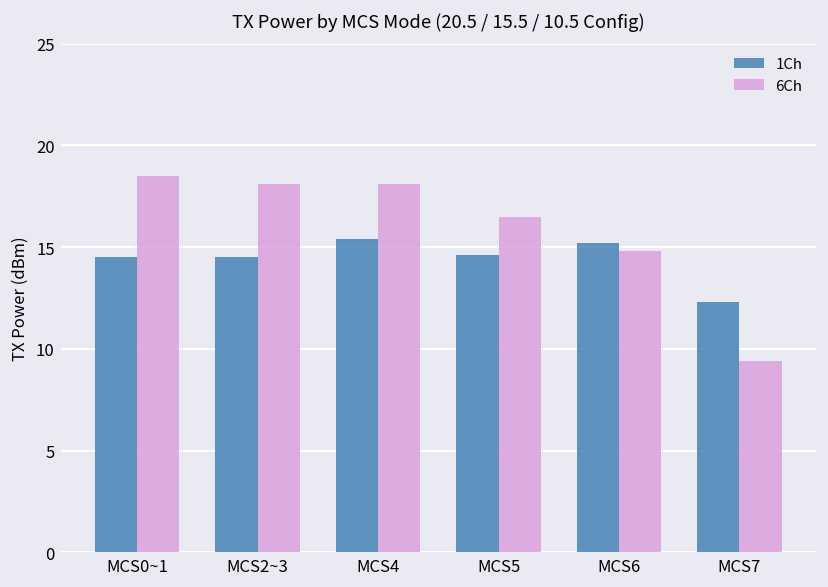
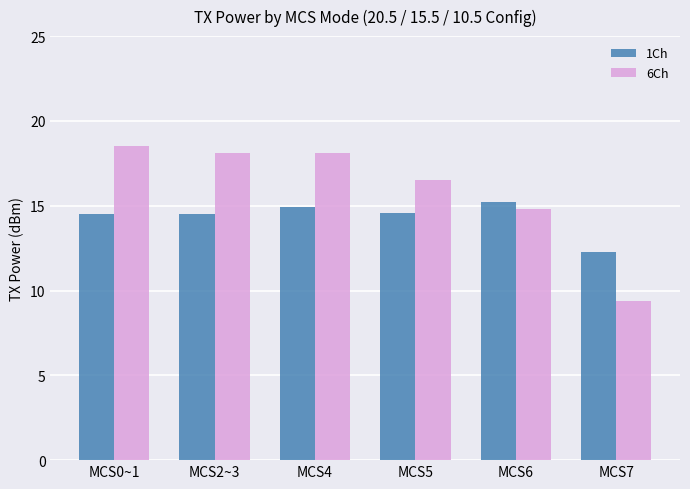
  {
    "1Ch": {
      "MCS0~1": 14.5,
      "MCS2~3": 14.5,
-     "MCS4": 15.4,
+     "MCS4": 14.9,
      "MCS5": 14.6,
      "MCS6": 15.2,
      "MCS7": 12.3
    },
    "6Ch": {
      "MCS0~1": 18.5,
      "MCS2~3": 18.1,
      "MCS4": 18.1,
      "MCS5": 16.5,
      "MCS6": 14.8,
      "MCS7": 9.4
    }
  }
